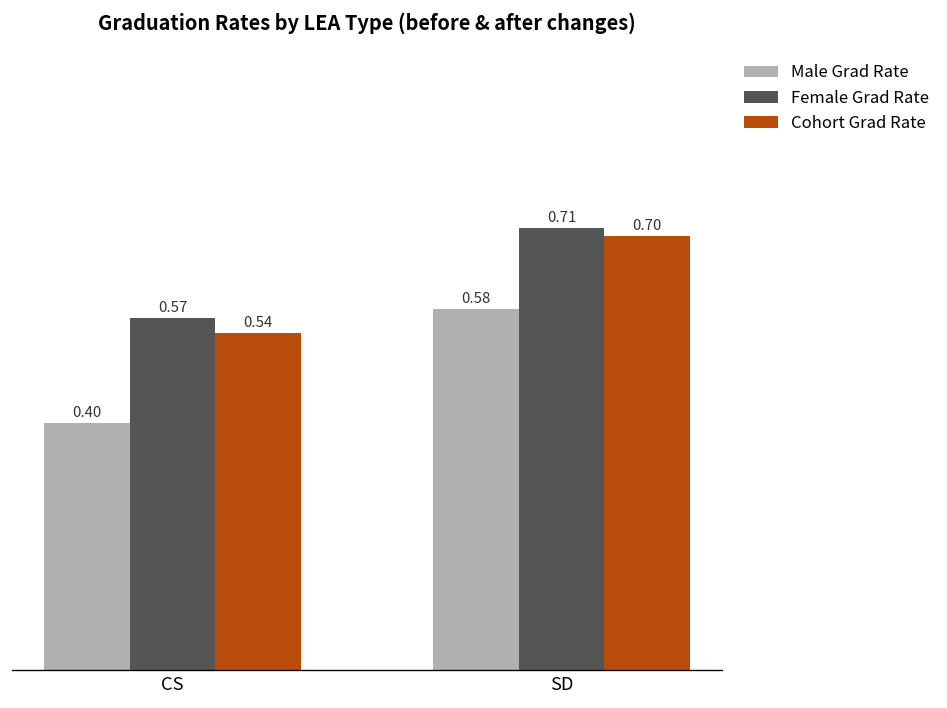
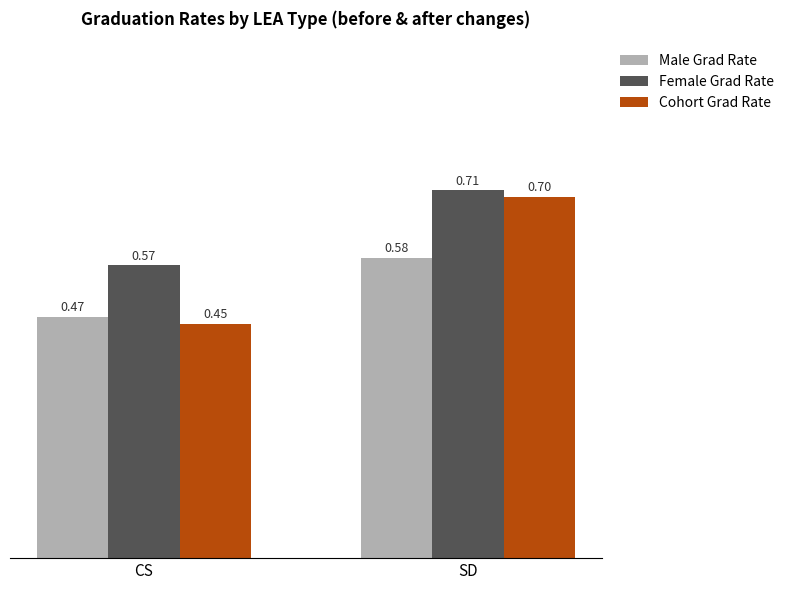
  {
    "Male Grad Rate": {
-     "CS": 0.40,
+     "CS": 0.47,
      "SD": 0.58
    },
    "Female Grad Rate": {
      "CS": 0.57,
      "SD": 0.71
    },
    "Cohort Grad Rate": {
-     "CS": 0.54,
+     "CS": 0.45,
      "SD": 0.70
    }
  }
